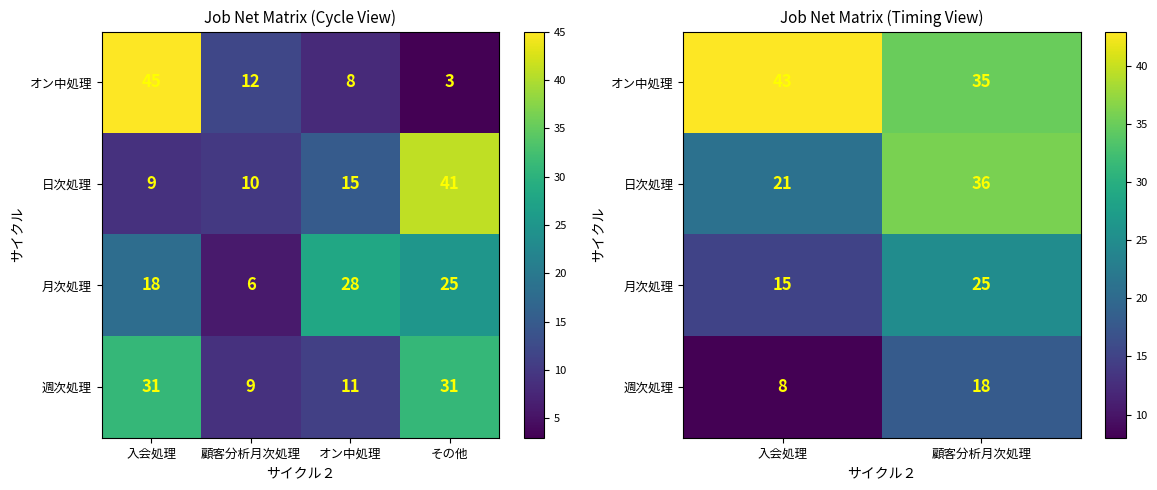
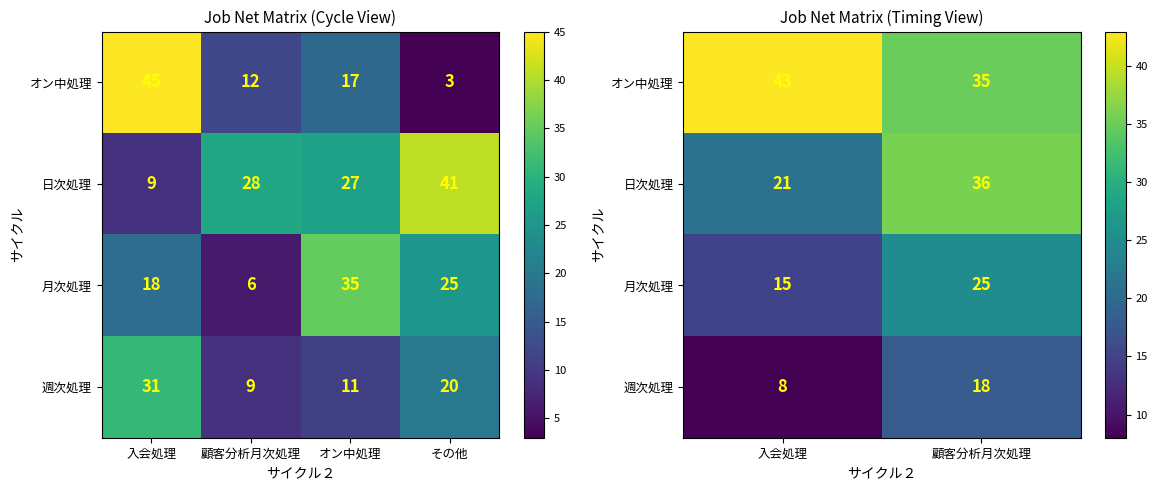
  {
    "Job Net Matrix (Cycle View)": {
      "オン中処理": {
        "顧客分析月次処理": 12,
-       "オン中処理": 8,
+       "オン中処理": 17,
        "その他": 3
      },
      "日次処理": {
        "入会処理": 9,
-       "顧客分析月次処理": 10,
-       "オン中処理": 15,
+       "顧客分析月次処理": 28,
+       "オン中処理": 27,
        "その他": 41
      },
      "月次処理": {
        "入会処理": 18,
        "顧客分析月次処理": 6,
-       "オン中処理": 28,
+       "オン中処理": 35,
        "その他": 25
      },
      "週次処理": {
        "入会処理": 31,
        "顧客分析月次処理": 9,
        "オン中処理": 11,
-       "その他": 31
+       "その他": 20
      }
    },
    "Job Net Matrix (Timing View)": {
      "オン中処理": {
        "顧客分析月次処理": 35
      },
      "日次処理": {
        "入会処理": 21,
        "顧客分析月次処理": 36
      },
      "月次処理": {
        "入会処理": 15,
        "顧客分析月次処理": 25
      },
      "週次処理": {
        "入会処理": 8,
        "顧客分析月次処理": 18
      }
    }
  }
